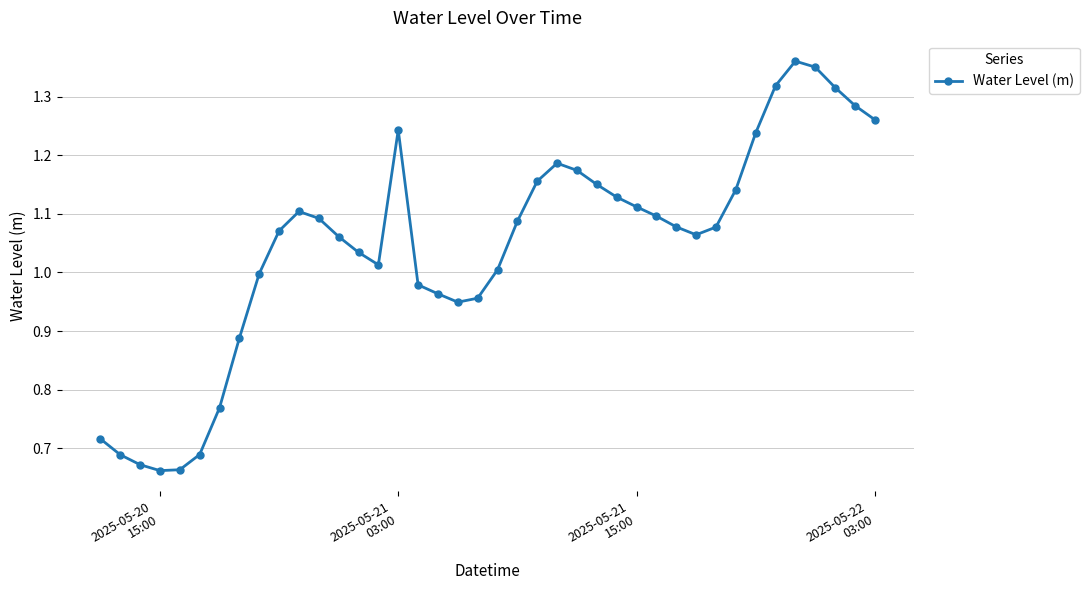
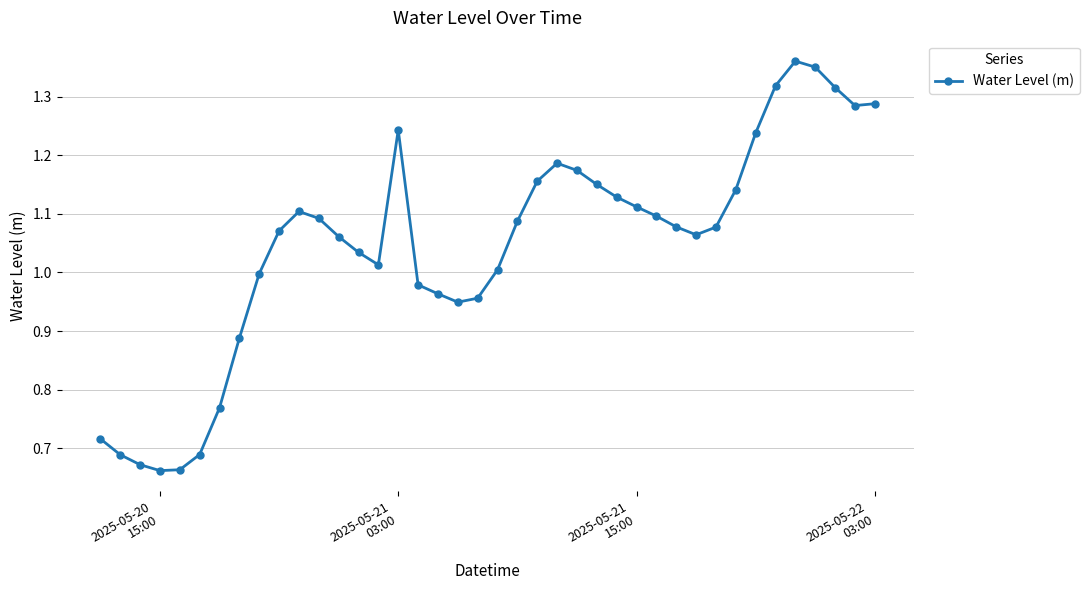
  {
    "2025-05-20 15:00": 0.66,
    "2025-05-21 03:00": 1.24,
    "2025-05-21 15:00": 1.11,
-   "2025-05-22 03:00": 1.26
+   "2025-05-22 03:00": 1.29
  }
